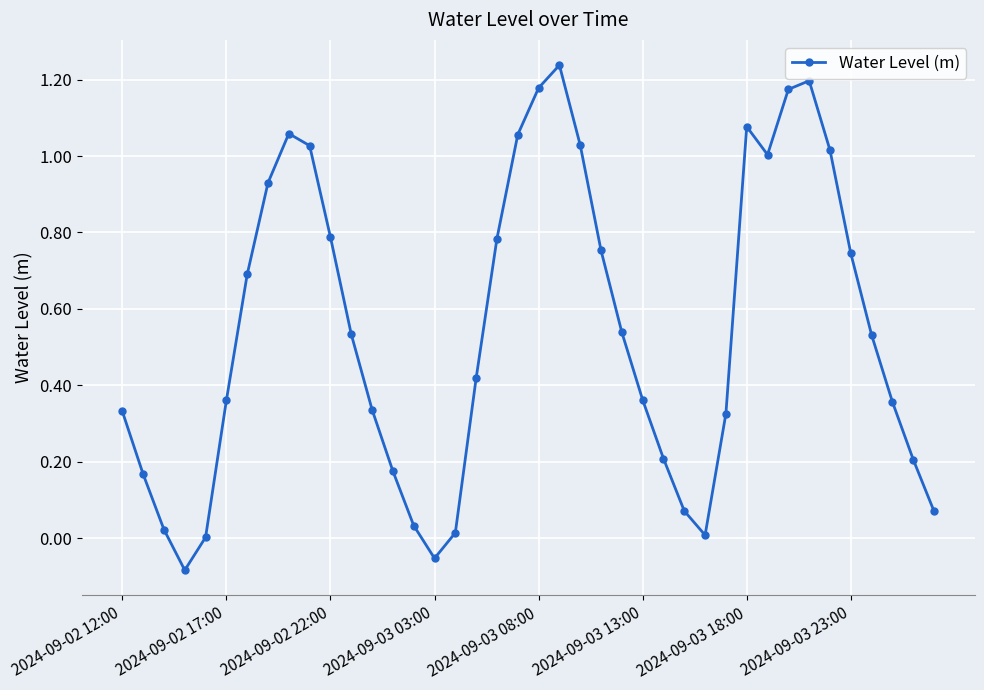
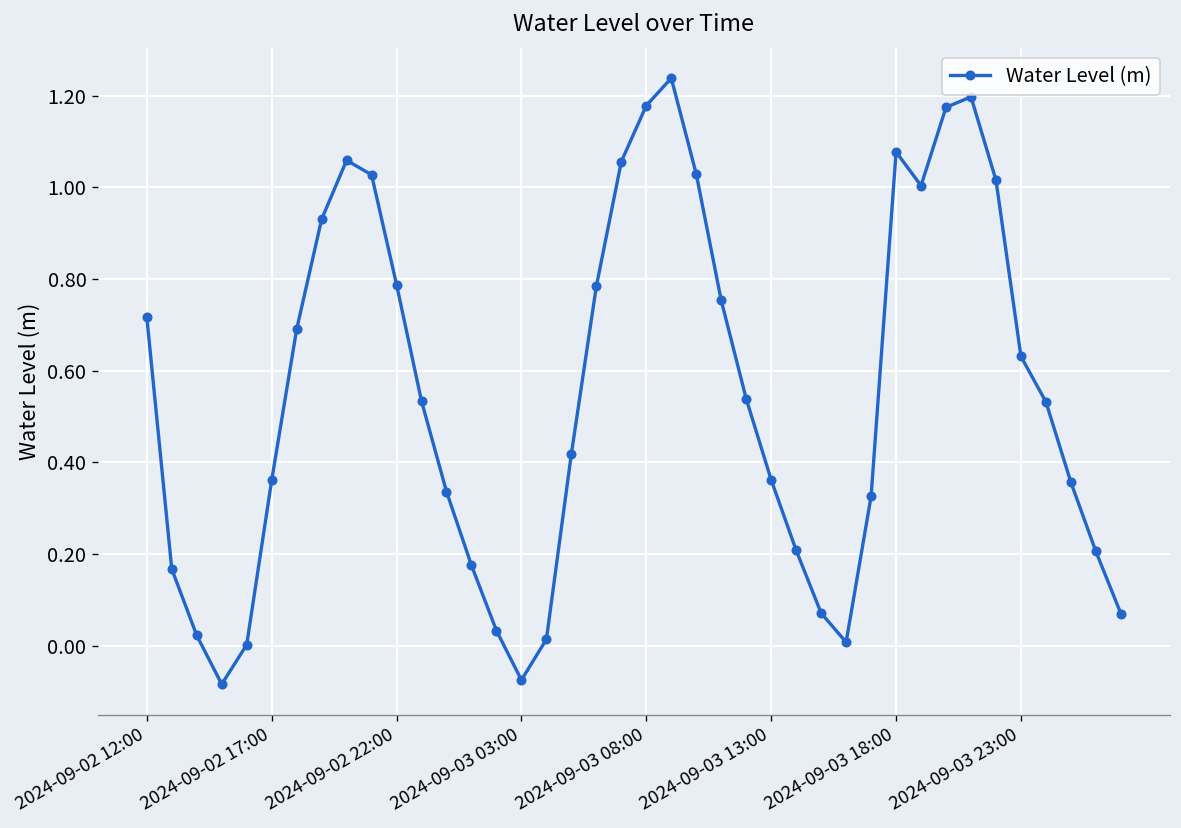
  {
-   "2024-09-02 12:00": 0.33,
+   "2024-09-02 12:00": 0.72,
    "2024-09-02 17:00": 0.36,
    "2024-09-02 22:00": 0.79,
-   "2024-09-03 03:00": -0.05,
+   "2024-09-03 03:00": -0.07,
    "2024-09-03 08:00": 1.18,
    "2024-09-03 13:00": 0.36,
    "2024-09-03 18:00": 1.08,
-   "2024-09-03 23:00": 0.75
+   "2024-09-03 23:00": 0.63
  }
